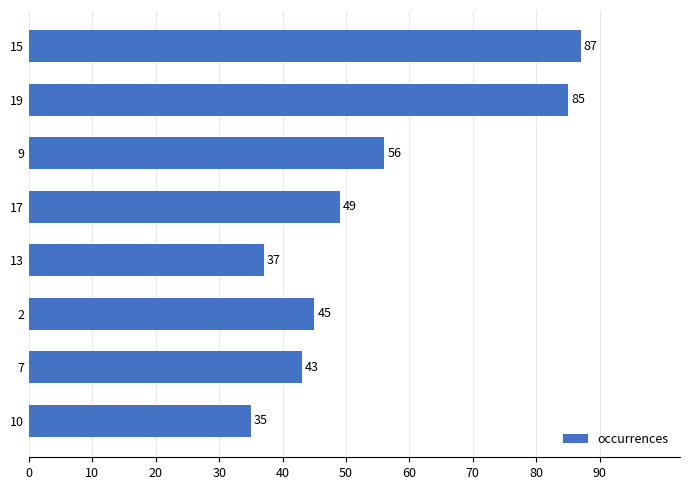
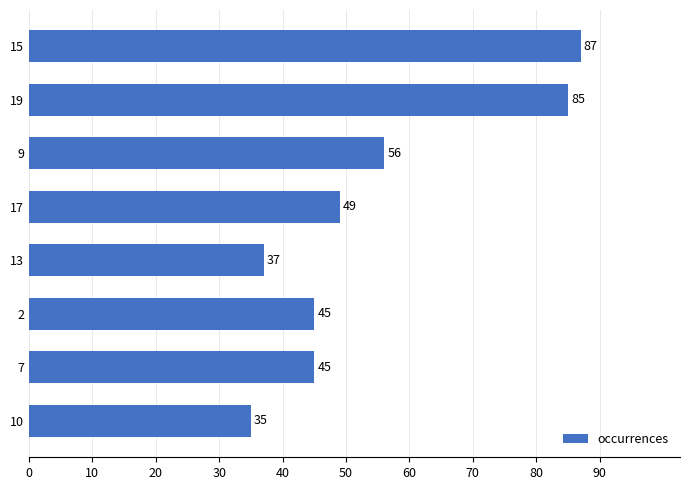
  {
    "15": 87,
    "19": 85,
    "9": 56,
    "17": 49,
    "13": 37,
    "2": 45,
-   "7": 43,
+   "7": 45,
    "10": 35
  }
